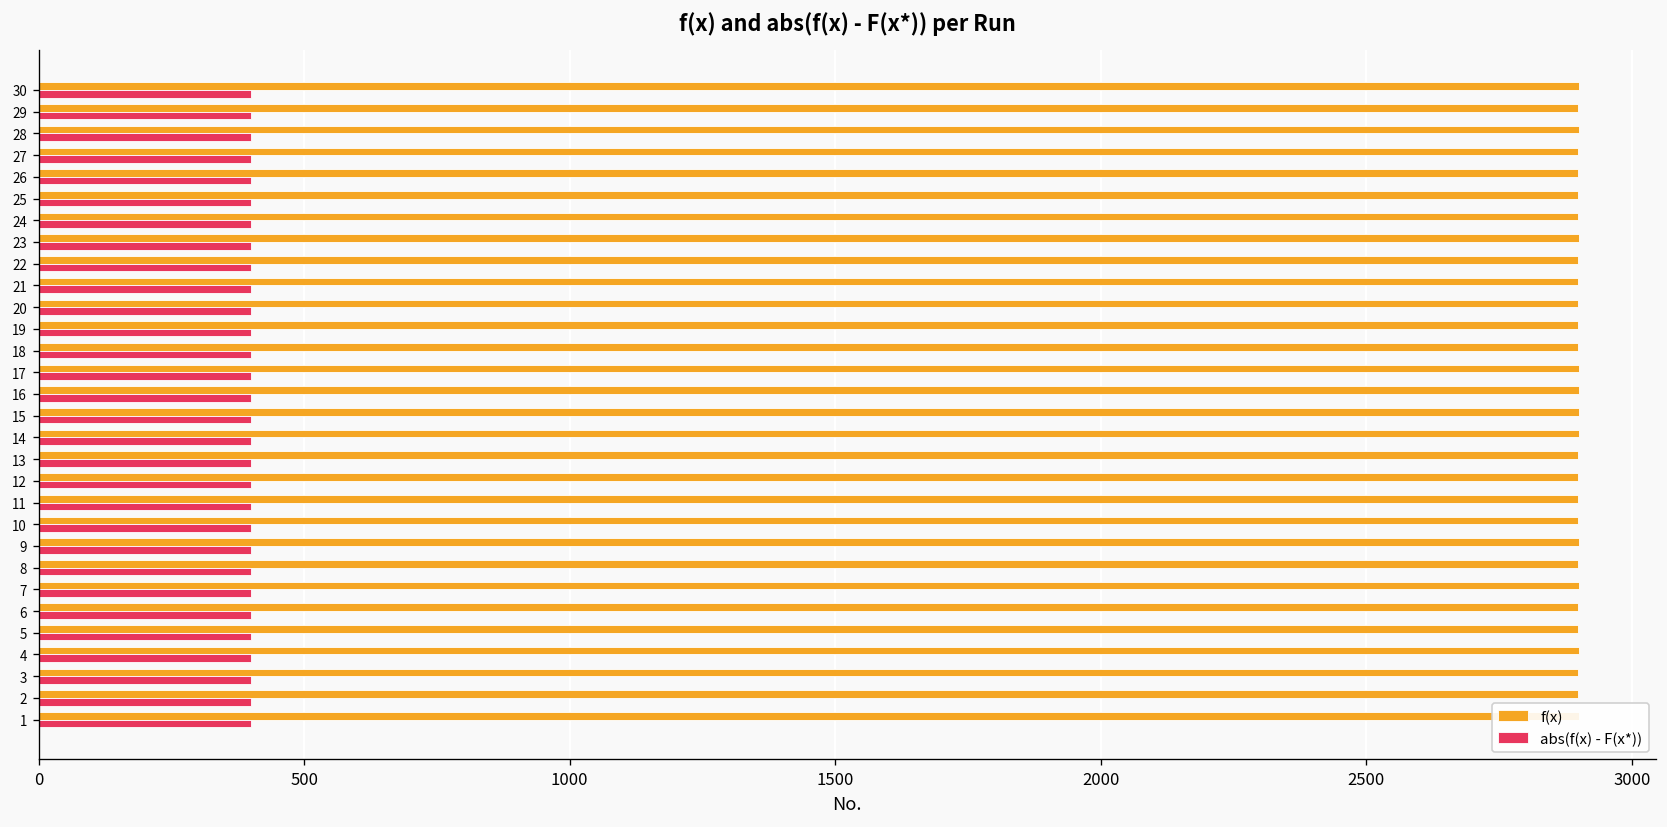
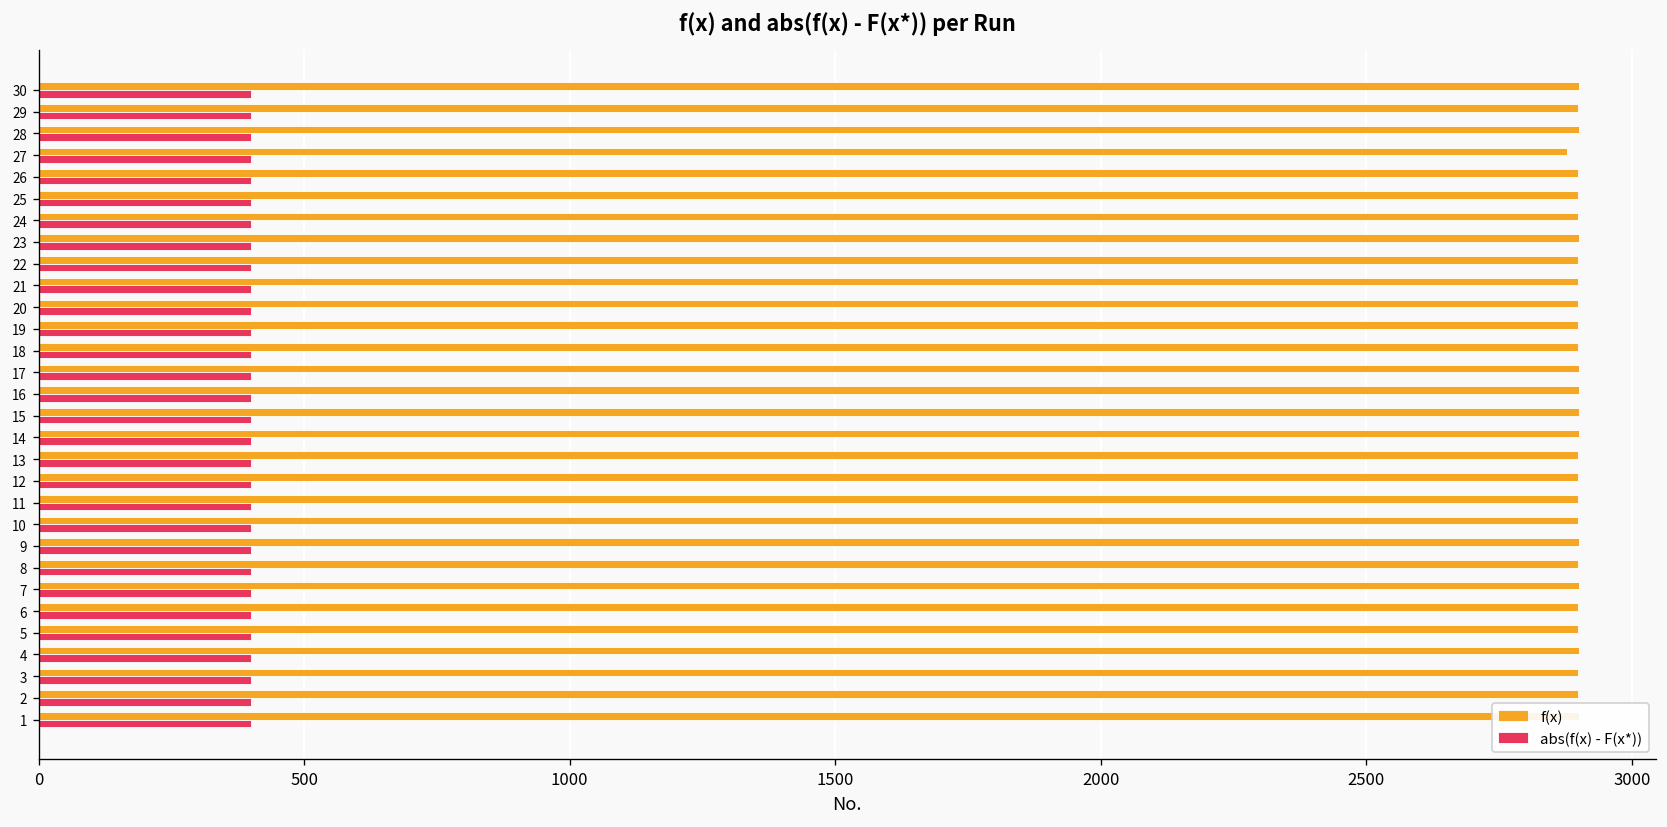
  {
    "f(x)": {
      "30": 2900,
      "29": 2900,
      "28": 2900,
-     "27": 2900,
+     "27": 2880,
      "26": 2900,
      "25": 2900,
      "24": 2900,
      "23": 2900,
      "22": 2900,
      "21": 2900,
      "20": 2900,
      "19": 2900,
      "18": 2900,
      "17": 2900,
      "16": 2900,
      "15": 2900,
      "14": 2900,
      "13": 2900,
      "12": 2900,
      "11": 2900,
      "10": 2900,
      "9": 2900,
      "8": 2900,
      "7": 2900,
      "6": 2900,
      "5": 2900,
      "4": 2900,
      "3": 2900,
      "2": 2900
    },
    "abs(f(x) - F(x*))": {
      "30": 400,
      "29": 400,
      "28": 400,
      "27": 400,
      "26": 400,
      "25": 400,
      "24": 400,
      "23": 400,
      "22": 400,
      "21": 400,
      "20": 400,
      "19": 400,
      "18": 400,
      "17": 400,
      "16": 400,
      "15": 400,
      "14": 400,
      "13": 400,
      "12": 400,
      "11": 400,
      "10": 400,
      "9": 400,
      "8": 400,
      "7": 400,
      "6": 400,
      "5": 400,
      "4": 400,
      "3": 400,
      "2": 400,
      "1": 400
    }
  }
